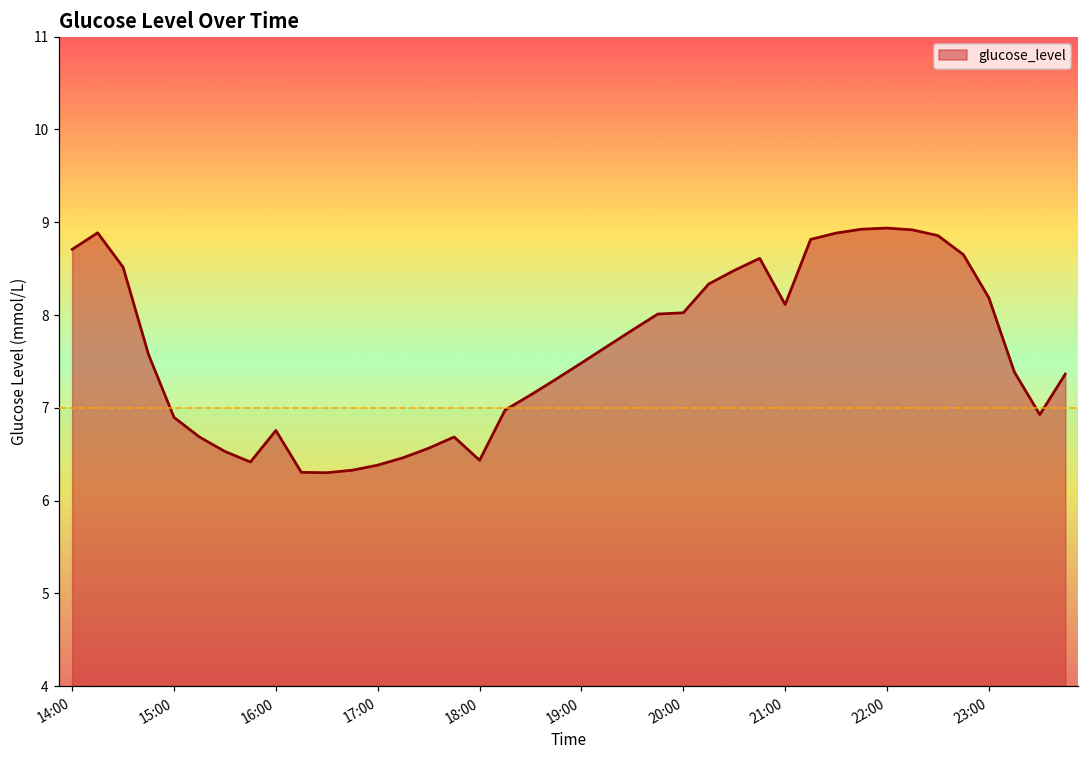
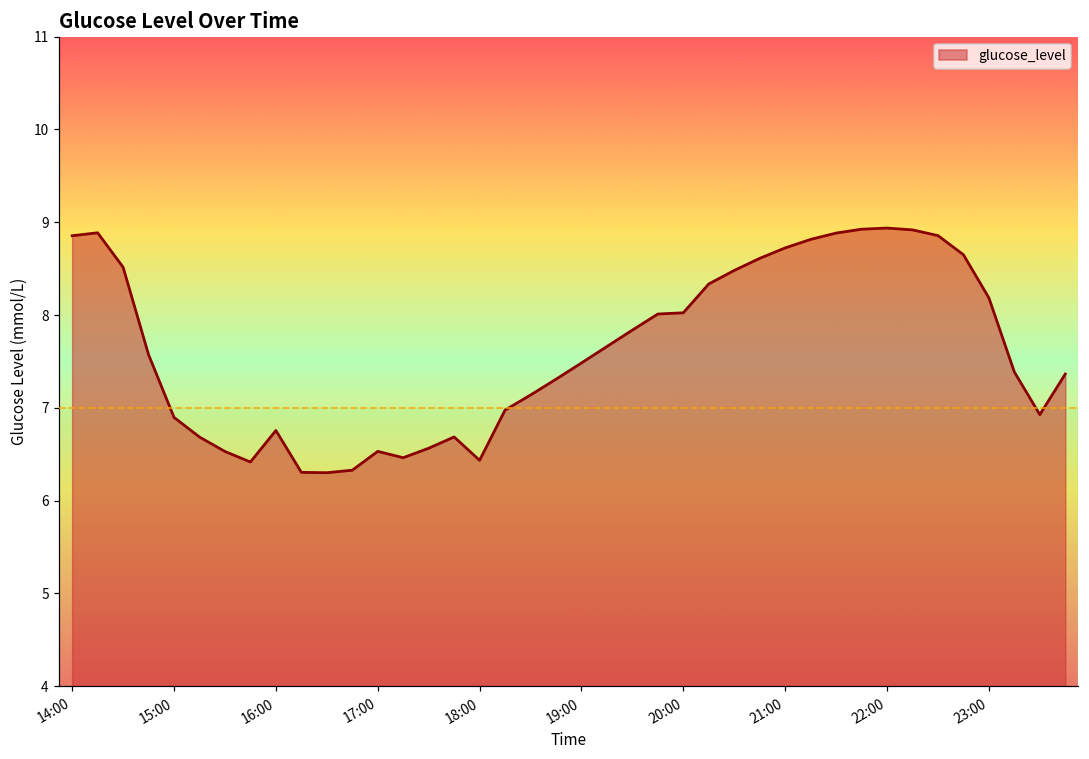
  {
-   "14:00": 8.7,
+   "14:00": 8.9,
    "15:00": 6.9,
    "16:00": 6.8,
-   "17:00": 6.4,
+   "17:00": 6.5,
    "18:00": 6.4,
    "19:00": 7.5,
    "20:00": 8.0,
-   "21:00": 8.1,
+   "21:00": 8.7,
    "22:00": 8.9,
    "23:00": 8.2
  }
